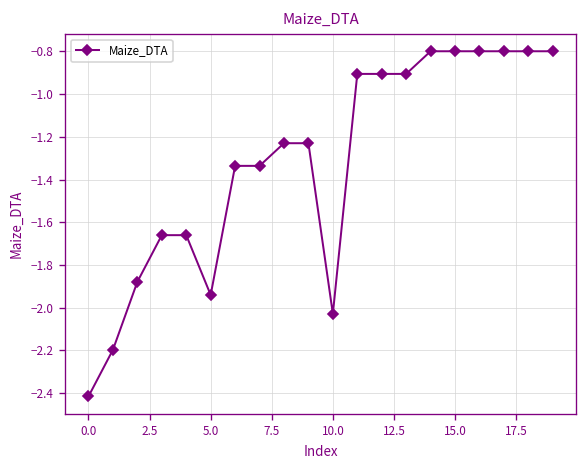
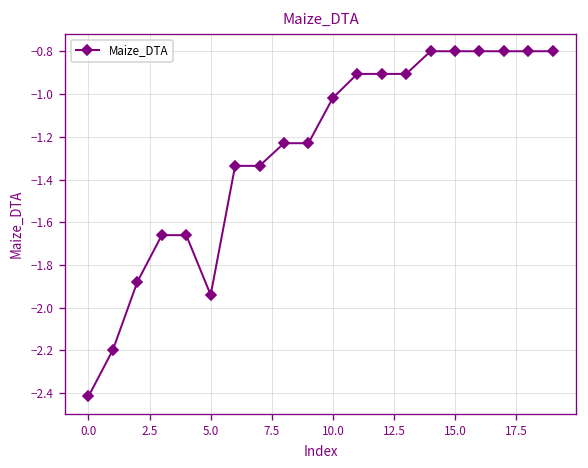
  {
    "0.0": -2.41,
    "5.0": -1.94,
-   "10.0": -2.03,
+   "10.0": -1.02,
    "15.0": -0.80
  }
